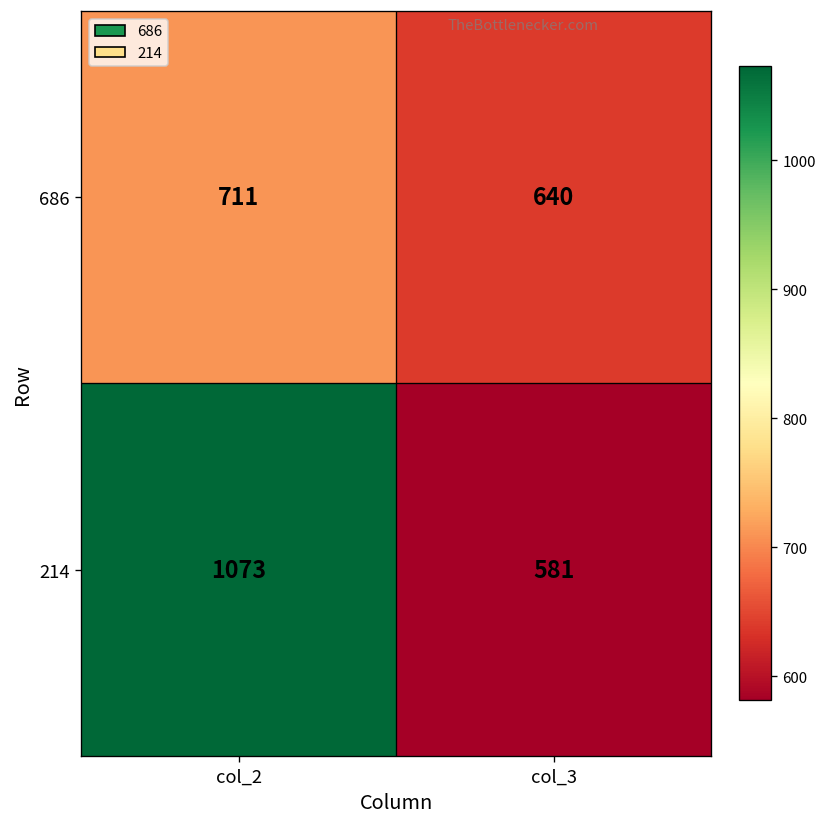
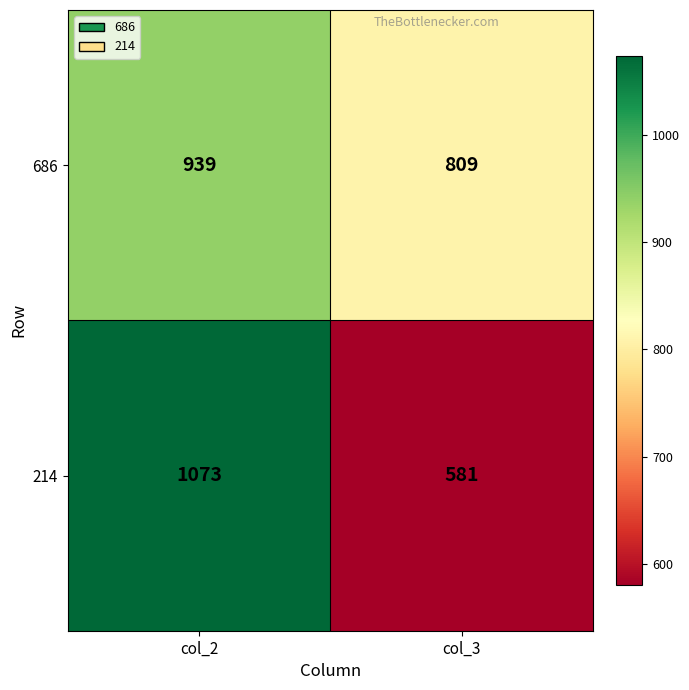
  {
    "686": {
-     "col_2": 711,
-     "col_3": 640
+     "col_2": 939,
+     "col_3": 809
    },
    "214": {
      "col_2": 1073,
      "col_3": 581
    }
  }
